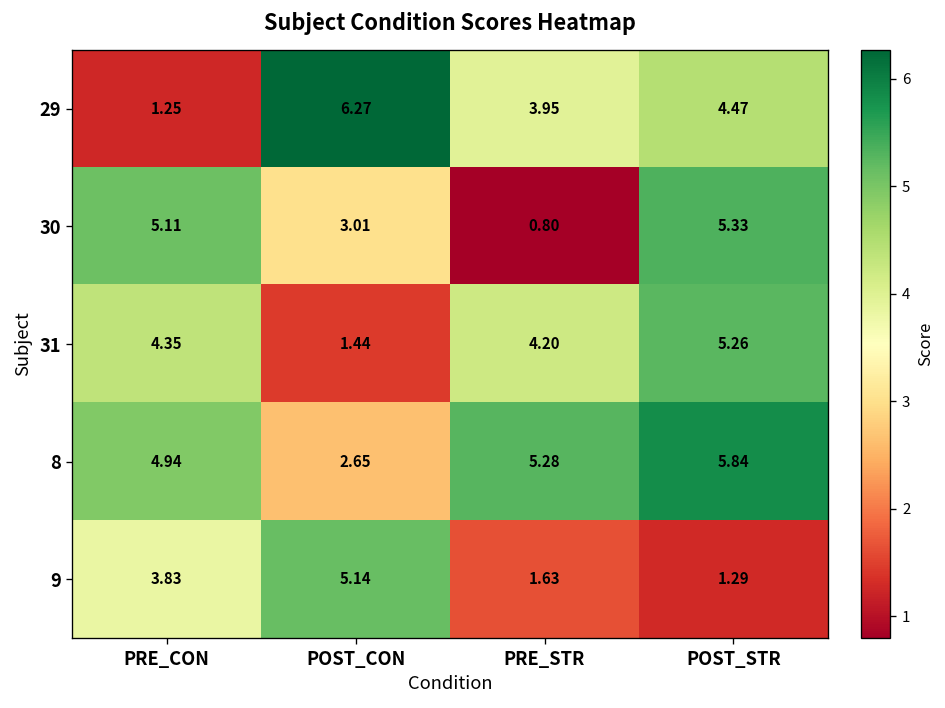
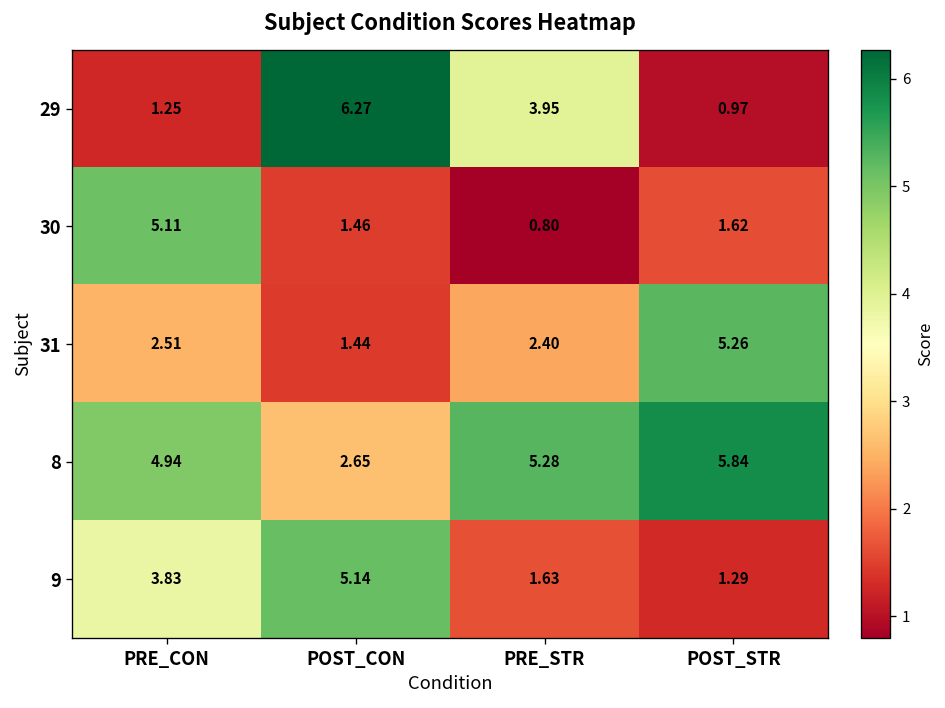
  {
    "29": {
      "PRE_CON": 1.25,
      "POST_CON": 6.27,
      "PRE_STR": 3.95,
-     "POST_STR": 4.47
+     "POST_STR": 0.97
    },
    "30": {
      "PRE_CON": 5.11,
-     "POST_CON": 3.01,
+     "POST_CON": 1.46,
      "PRE_STR": 0.80,
-     "POST_STR": 5.33
+     "POST_STR": 1.62
    },
    "31": {
-     "PRE_CON": 4.35,
+     "PRE_CON": 2.51,
      "POST_CON": 1.44,
-     "PRE_STR": 4.20,
+     "PRE_STR": 2.40,
      "POST_STR": 5.26
    },
    "8": {
      "PRE_CON": 4.94,
      "POST_CON": 2.65,
      "PRE_STR": 5.28,
      "POST_STR": 5.84
    },
    "9": {
      "PRE_CON": 3.83,
      "POST_CON": 5.14,
      "PRE_STR": 1.63,
      "POST_STR": 1.29
    }
  }
